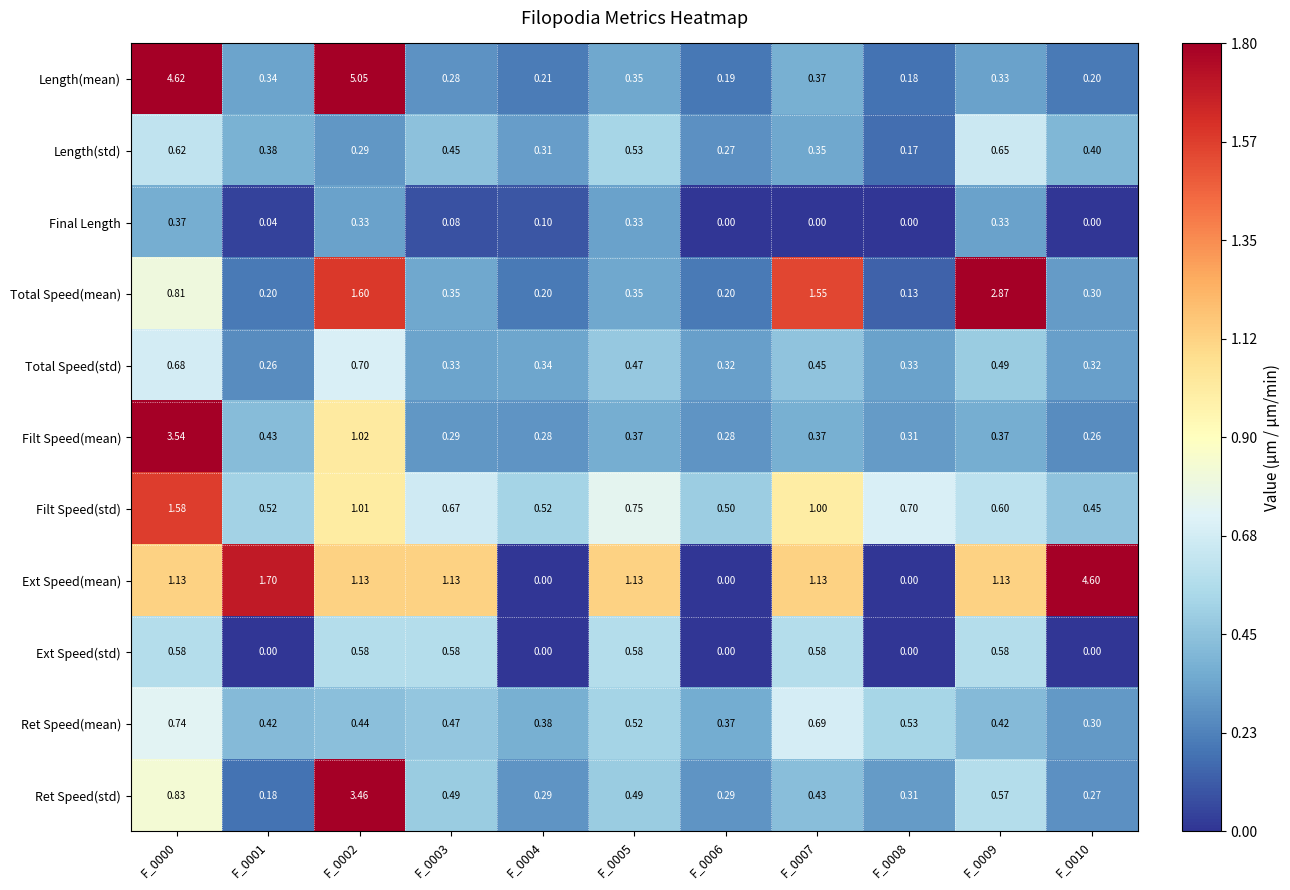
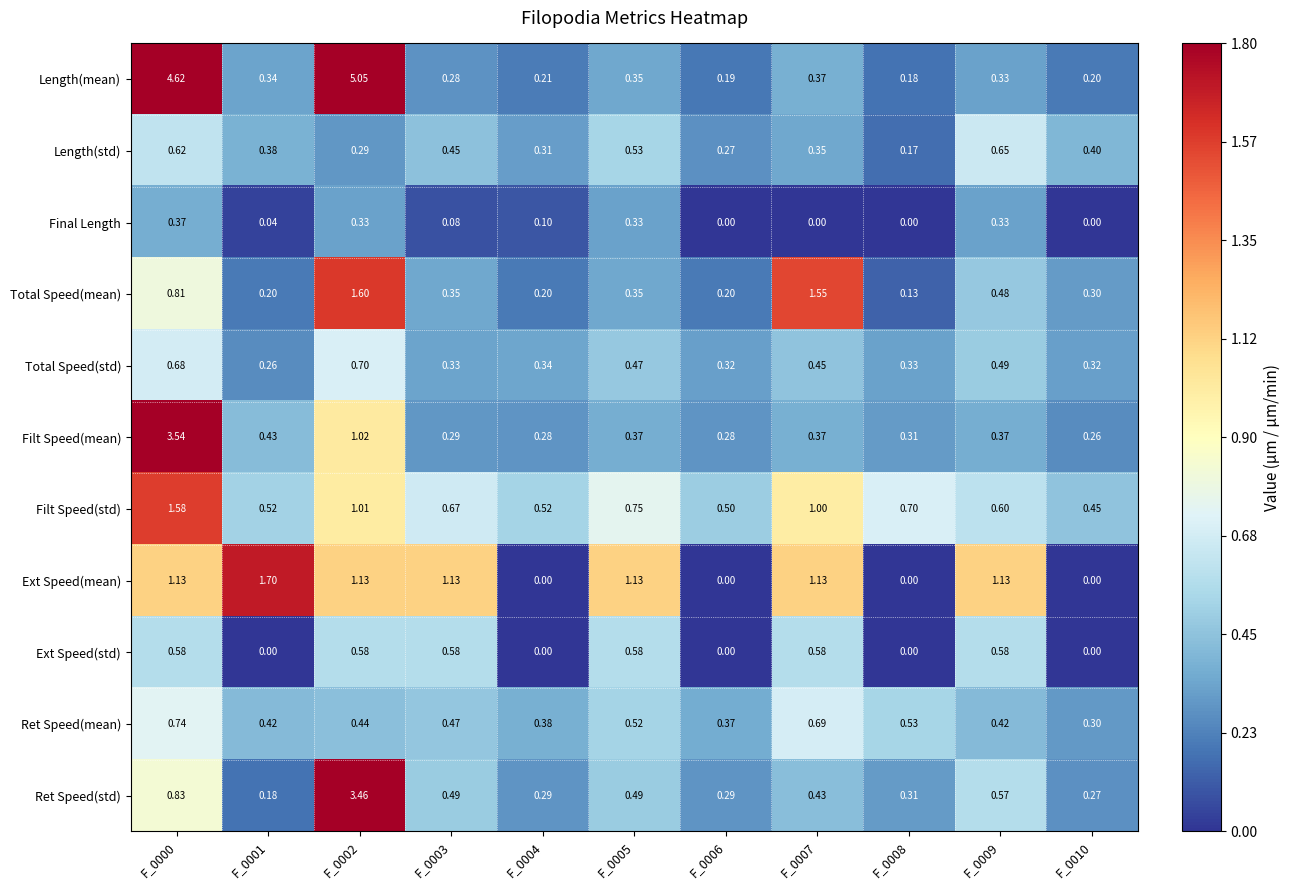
  {
    "Length(mean)": {
      "F_0000": 4.62,
      "F_0001": 0.34,
      "F_0002": 5.05,
      "F_0003": 0.28,
      "F_0004": 0.21,
      "F_0005": 0.35,
      "F_0006": 0.19,
      "F_0007": 0.37,
      "F_0008": 0.18,
      "F_0009": 0.33,
      "F_0010": 0.20
    },
    "Length(std)": {
      "F_0000": 0.62,
      "F_0001": 0.38,
      "F_0002": 0.29,
      "F_0003": 0.45,
      "F_0004": 0.31,
      "F_0005": 0.53,
      "F_0006": 0.27,
      "F_0007": 0.35,
      "F_0008": 0.17,
      "F_0009": 0.65,
      "F_0010": 0.40
    },
    "Final Length": {
      "F_0000": 0.37,
      "F_0001": 0.04,
      "F_0002": 0.33,
      "F_0003": 0.08,
      "F_0004": 0.10,
      "F_0005": 0.33,
      "F_0006": 0.00,
      "F_0007": 0.00,
      "F_0008": 0.00,
      "F_0009": 0.33,
      "F_0010": 0.00
    },
    "Total Speed(mean)": {
      "F_0000": 0.81,
      "F_0001": 0.20,
      "F_0002": 1.60,
      "F_0003": 0.35,
      "F_0004": 0.20,
      "F_0005": 0.35,
      "F_0006": 0.20,
      "F_0007": 1.55,
      "F_0008": 0.13,
-     "F_0009": 2.87,
+     "F_0009": 0.48,
      "F_0010": 0.30
    },
    "Total Speed(std)": {
      "F_0000": 0.68,
      "F_0001": 0.26,
      "F_0002": 0.70,
      "F_0003": 0.33,
      "F_0004": 0.34,
      "F_0005": 0.47,
      "F_0006": 0.32,
      "F_0007": 0.45,
      "F_0008": 0.33,
      "F_0009": 0.49,
      "F_0010": 0.32
    },
    "Filt Speed(mean)": {
      "F_0000": 3.54,
      "F_0001": 0.43,
      "F_0002": 1.02,
      "F_0003": 0.29,
      "F_0004": 0.28,
      "F_0005": 0.37,
      "F_0006": 0.28,
      "F_0007": 0.37,
      "F_0008": 0.31,
      "F_0009": 0.37,
      "F_0010": 0.26
    },
    "Filt Speed(std)": {
      "F_0000": 1.58,
      "F_0001": 0.52,
      "F_0002": 1.01,
      "F_0003": 0.67,
      "F_0004": 0.52,
      "F_0005": 0.75,
      "F_0006": 0.50,
      "F_0007": 1.00,
      "F_0008": 0.70,
      "F_0009": 0.60,
      "F_0010": 0.45
    },
    "Ext Speed(mean)": {
      "F_0000": 1.13,
      "F_0001": 1.70,
      "F_0002": 1.13,
      "F_0003": 1.13,
      "F_0004": 0.00,
      "F_0005": 1.13,
      "F_0006": 0.00,
      "F_0007": 1.13,
      "F_0008": 0.00,
      "F_0009": 1.13,
-     "F_0010": 4.60
+     "F_0010": 0.00
    },
    "Ext Speed(std)": {
      "F_0000": 0.58,
      "F_0001": 0.00,
      "F_0002": 0.58,
      "F_0003": 0.58,
      "F_0004": 0.00,
      "F_0005": 0.58,
      "F_0006": 0.00,
      "F_0007": 0.58,
      "F_0008": 0.00,
      "F_0009": 0.58,
      "F_0010": 0.00
    },
    "Ret Speed(mean)": {
      "F_0000": 0.74,
      "F_0001": 0.42,
      "F_0002": 0.44,
      "F_0003": 0.47,
      "F_0004": 0.38,
      "F_0005": 0.52,
      "F_0006": 0.37,
      "F_0007": 0.69,
      "F_0008": 0.53,
      "F_0009": 0.42,
      "F_0010": 0.30
    },
    "Ret Speed(std)": {
      "F_0000": 0.83,
      "F_0001": 0.18,
      "F_0002": 3.46,
      "F_0003": 0.49,
      "F_0004": 0.29,
      "F_0005": 0.49,
      "F_0006": 0.29,
      "F_0007": 0.43,
      "F_0008": 0.31,
      "F_0009": 0.57,
      "F_0010": 0.27
    }
  }
